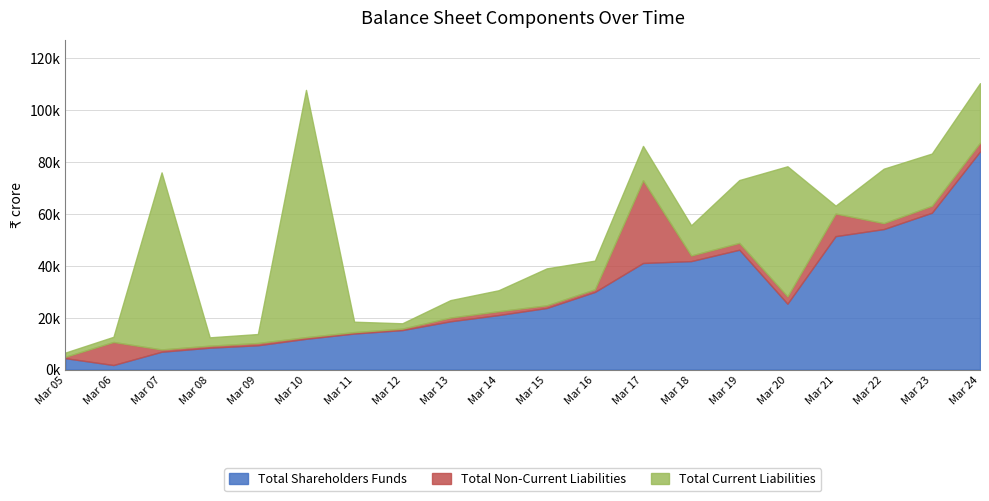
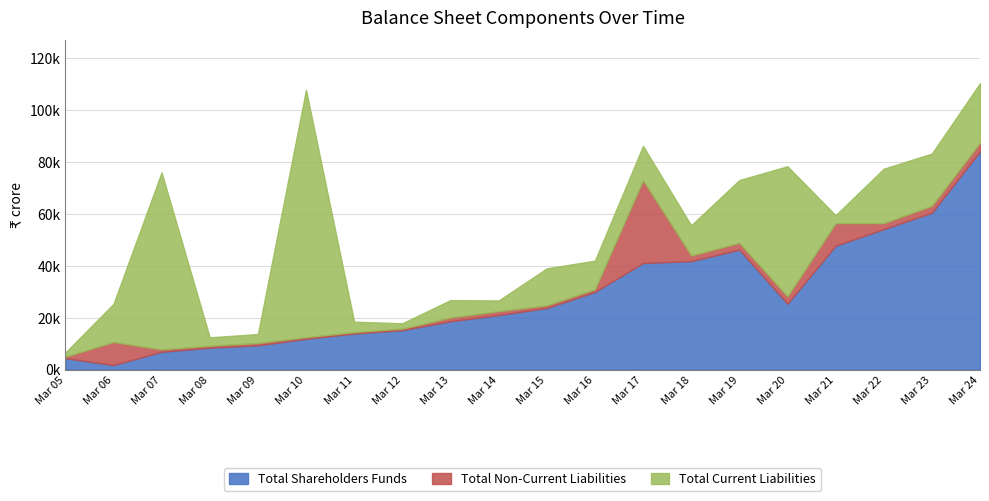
  {
    "Total Shareholders Funds": {
      "Mar 06": 2000,
      "Mar 13": 19000,
      "Mar 14": 21000,
      "Mar 15": 24000,
      "Mar 16": 30000,
      "Mar 17": 41000,
      "Mar 18": 42000,
      "Mar 19": 46000,
      "Mar 20": 25000,
-     "Mar 21": 51000,
+     "Mar 21": 48000,
      "Mar 22": 54000,
      "Mar 23": 60000,
      "Mar 24": 84000
    },
    "Total Non-Current Liabilities": {
      "Mar 06": 9000,
      "Mar 13": 1000,
      "Mar 14": 1000,
      "Mar 15": 1000,
      "Mar 16": 1000,
      "Mar 17": 32000,
      "Mar 18": 2000,
      "Mar 19": 3000,
      "Mar 20": 3000,
      "Mar 21": 9000,
      "Mar 22": 2000,
      "Mar 23": 3000,
      "Mar 24": 3000
    },
    "Total Current Liabilities": {
      "Mar 05": 2000,
-     "Mar 06": 2000,
+     "Mar 06": 15000,
      "Mar 07": 68000,
      "Mar 08": 3000,
      "Mar 09": 3000,
      "Mar 10": 95000,
      "Mar 11": 4000,
      "Mar 12": 2000,
      "Mar 13": 7000,
-     "Mar 14": 8000,
+     "Mar 14": 4000,
      "Mar 15": 14000,
      "Mar 16": 11000,
      "Mar 17": 13000,
      "Mar 18": 12000,
      "Mar 19": 24000,
      "Mar 20": 50000,
      "Mar 21": 3000,
      "Mar 22": 21000,
      "Mar 23": 20000,
      "Mar 24": 23000
    }
  }
